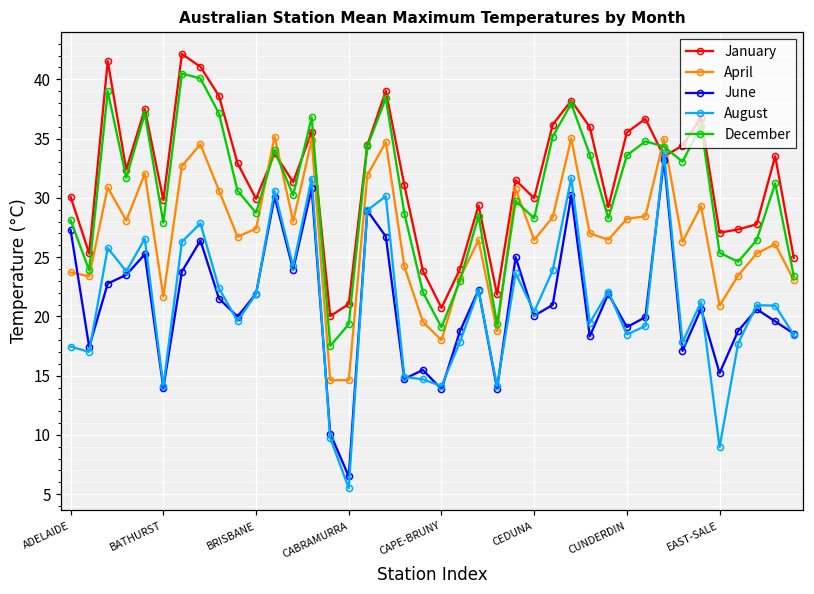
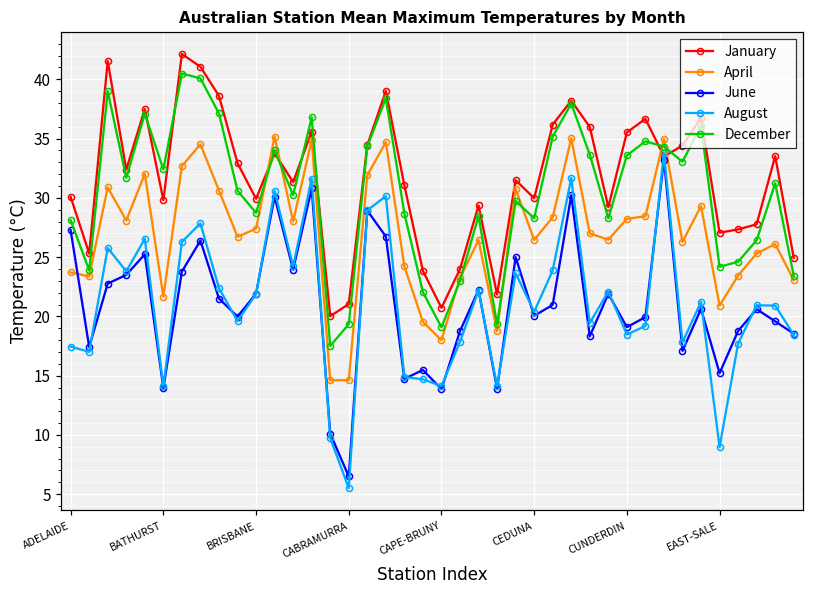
  {
    "January": {
      "ADELAIDE": 30.1,
      "BATHURST": 29.8,
      "BRISBANE": 29.9,
      "CABRAMURRA": 21.0,
      "CAPE-BRUNY": 20.7,
      "CEDUNA": 30.0,
      "CUNDERDIN": 35.5,
      "EAST-SALE": 27.1
    },
    "April": {
      "ADELAIDE": 23.7,
      "BATHURST": 21.7,
      "BRISBANE": 27.4,
      "CABRAMURRA": 14.6,
      "CAPE-BRUNY": 18.0,
      "CEDUNA": 26.5,
      "CUNDERDIN": 28.2,
      "EAST-SALE": 20.9
    },
    "June": {
      "ADELAIDE": 27.3,
      "CABRAMURRA": 6.5,
      "CAPE-BRUNY": 13.9,
      "CEDUNA": 20.1,
      "CUNDERDIN": 19.1,
      "EAST-SALE": 15.2
    },
    "August": {
      "ADELAIDE": 17.5,
      "CABRAMURRA": 5.5,
      "CAPE-BRUNY": 14.1,
      "CEDUNA": 20.4,
      "CUNDERDIN": 18.5,
      "EAST-SALE": 9.0
    },
    "December": {
      "ADELAIDE": 28.1,
-     "BATHURST": 27.9,
+     "BATHURST": 32.4,
      "BRISBANE": 28.7,
      "CABRAMURRA": 19.3,
      "CAPE-BRUNY": 19.1,
      "CEDUNA": 28.3,
      "CUNDERDIN": 33.6,
-     "EAST-SALE": 25.4
+     "EAST-SALE": 24.2
    }
  }
